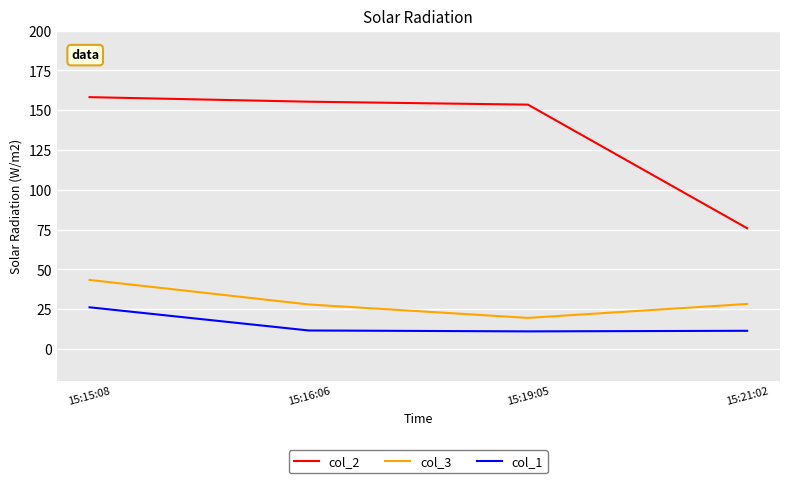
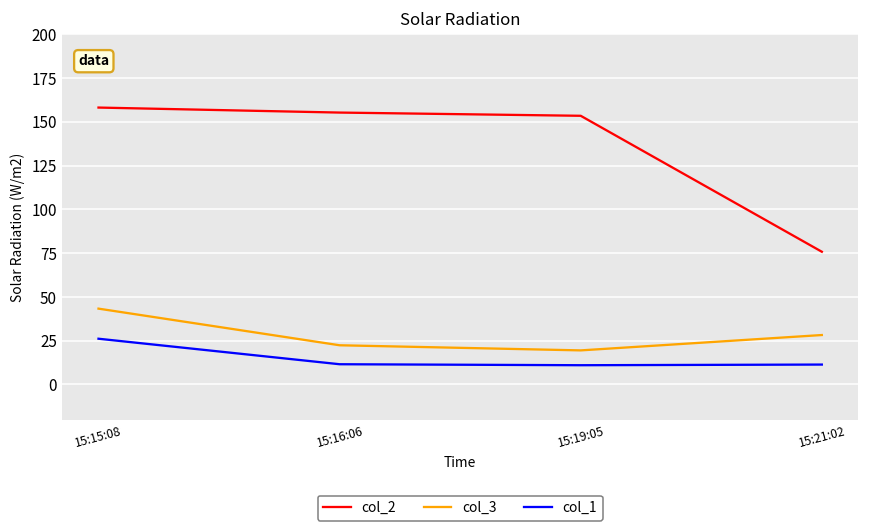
  {
    "col_2": {
      "15:15:08": 158,
      "15:16:06": 155,
      "15:19:05": 153,
      "15:21:02": 76
    },
    "col_3": {
      "15:15:08": 43,
-     "15:16:06": 28,
+     "15:16:06": 22,
      "15:19:05": 19,
      "15:21:02": 28
    },
    "col_1": {
      "15:15:08": 26,
      "15:16:06": 12,
      "15:19:05": 11,
      "15:21:02": 11
    }
  }
